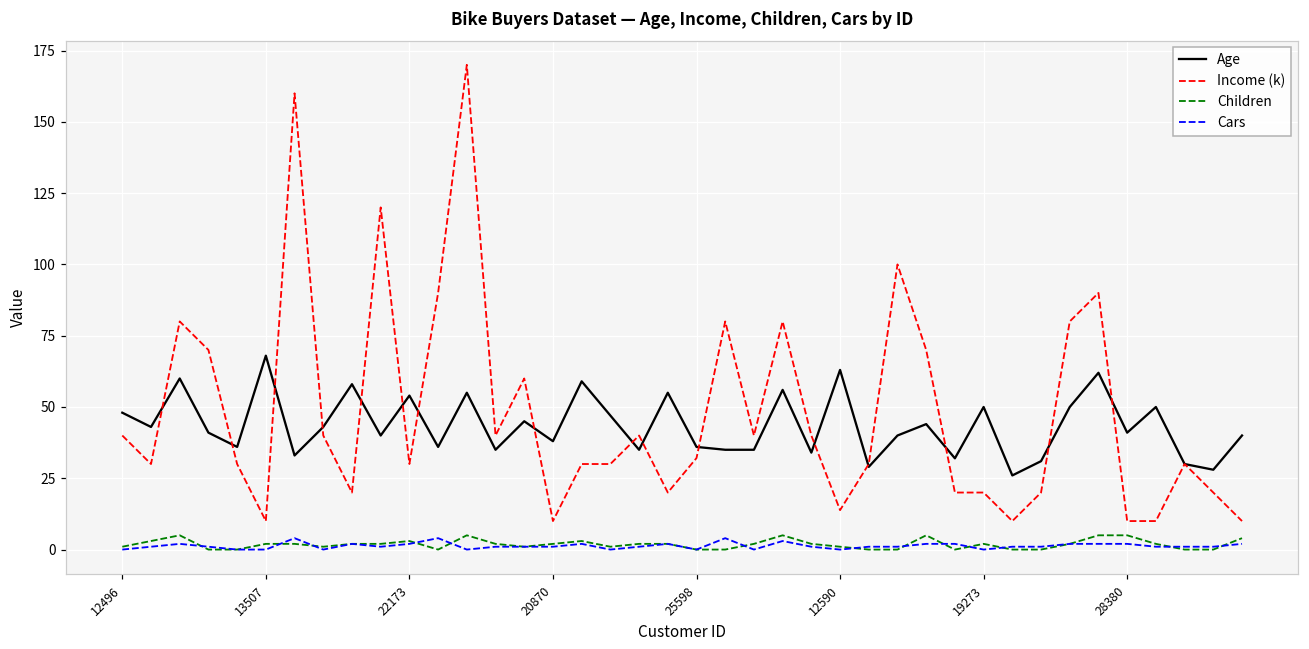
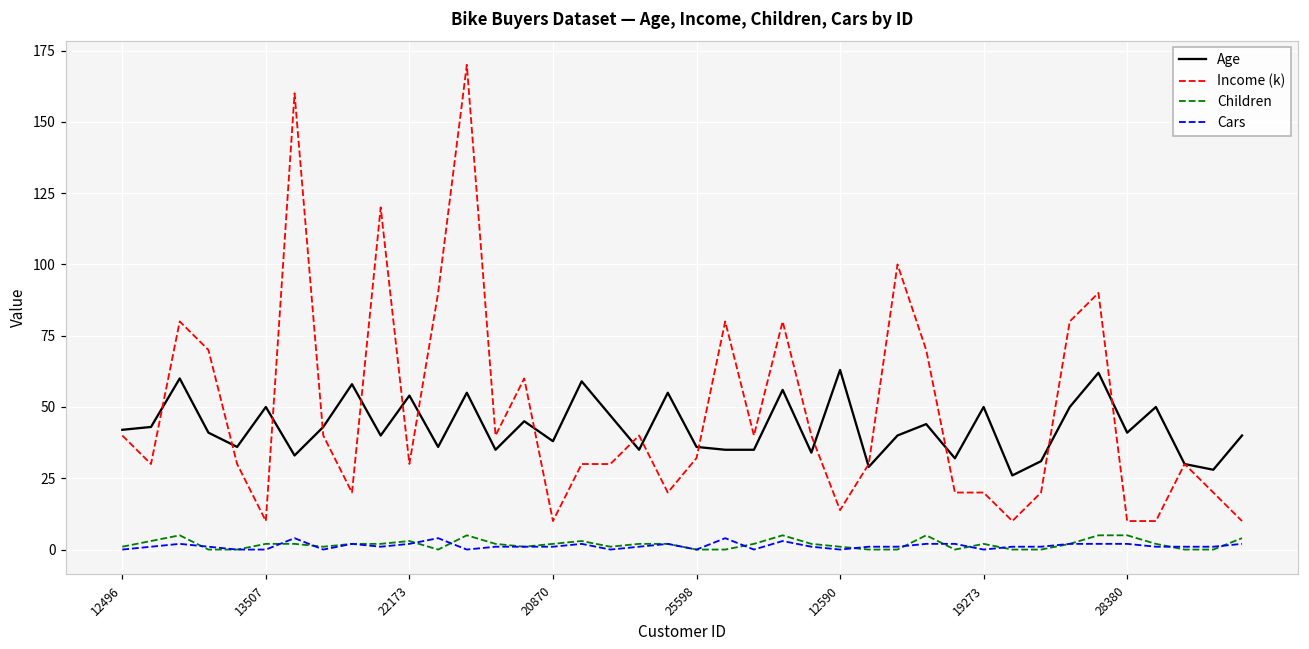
  {
    "Age": {
-     "12496": 48,
-     "13507": 68,
+     "12496": 42,
+     "13507": 50,
      "22173": 54,
      "20870": 38,
      "25598": 36,
      "12590": 63,
      "19273": 50,
      "28380": 41
    },
    "Income (k)": {
      "12496": 40,
      "13507": 10,
      "22173": 30,
      "20870": 10,
      "25598": 32,
      "12590": 14,
      "19273": 20,
      "28380": 10
    },
    "Children": {
      "12496": 1,
      "13507": 2,
      "22173": 3,
      "20870": 2,
      "12590": 1,
      "19273": 2,
      "28380": 5
    },
    "Cars": {
      "12496": 0,
      "13507": 0,
      "22173": 2,
      "20870": 1,
      "12590": 0,
      "19273": 0,
      "28380": 2
    }
  }
